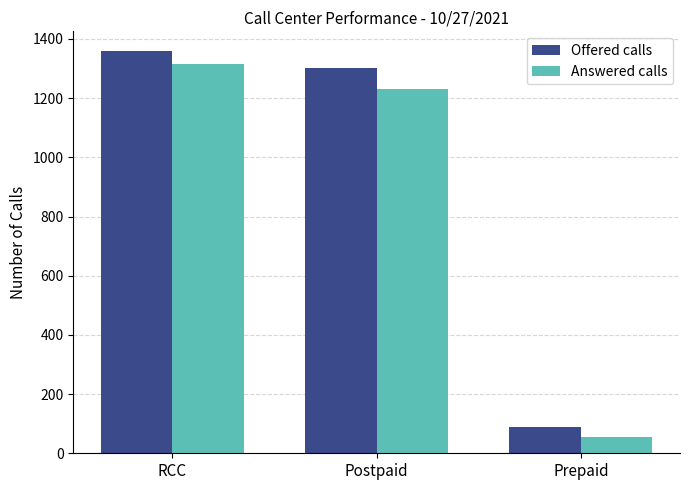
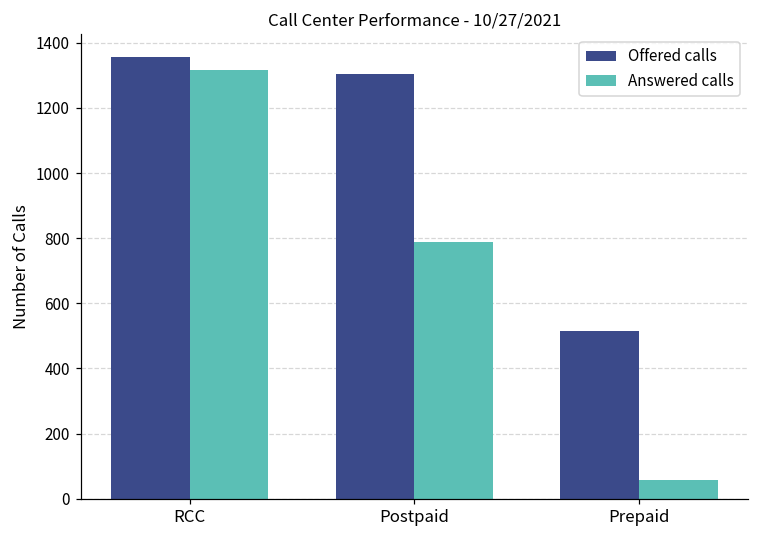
  {
    "Offered calls": {
      "RCC": 1360,
      "Postpaid": 1300,
-     "Prepaid": 90
+     "Prepaid": 520
    },
    "Answered calls": {
      "RCC": 1320,
-     "Postpaid": 1230,
+     "Postpaid": 790,
      "Prepaid": 60
    }
  }
